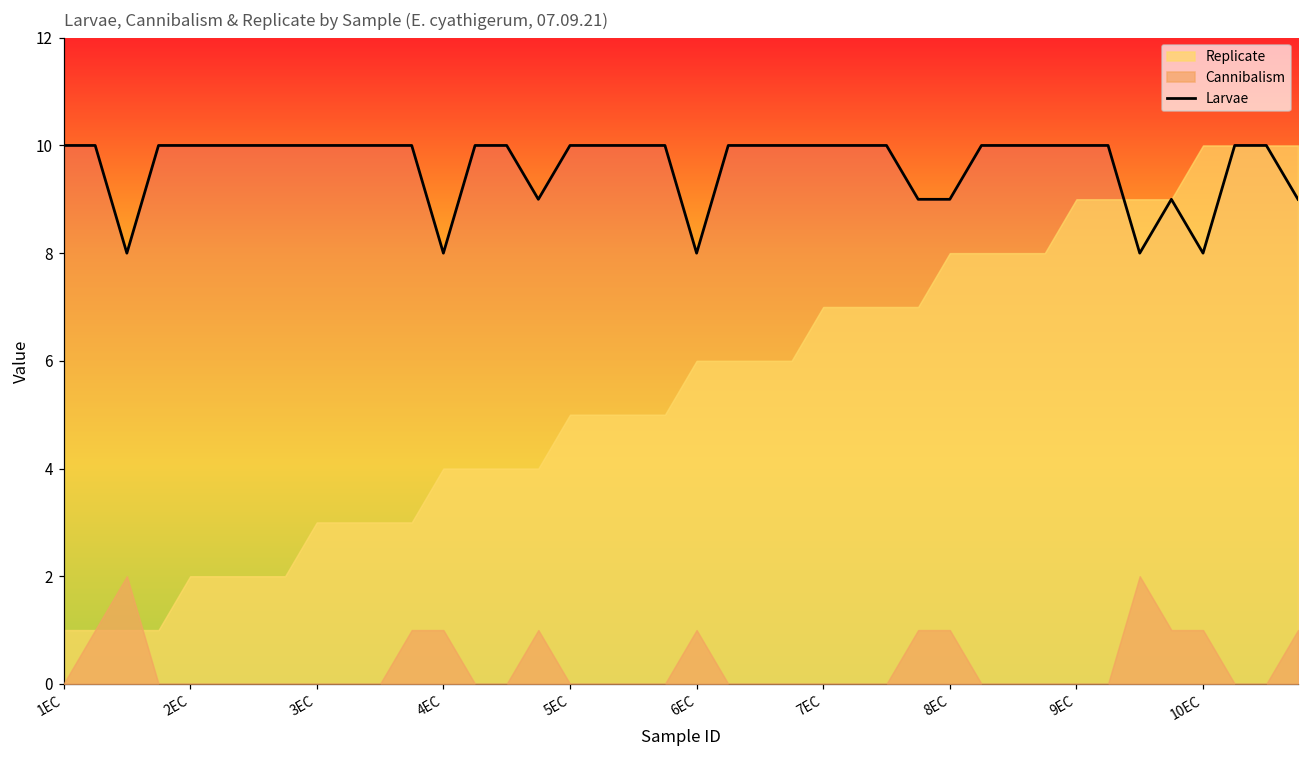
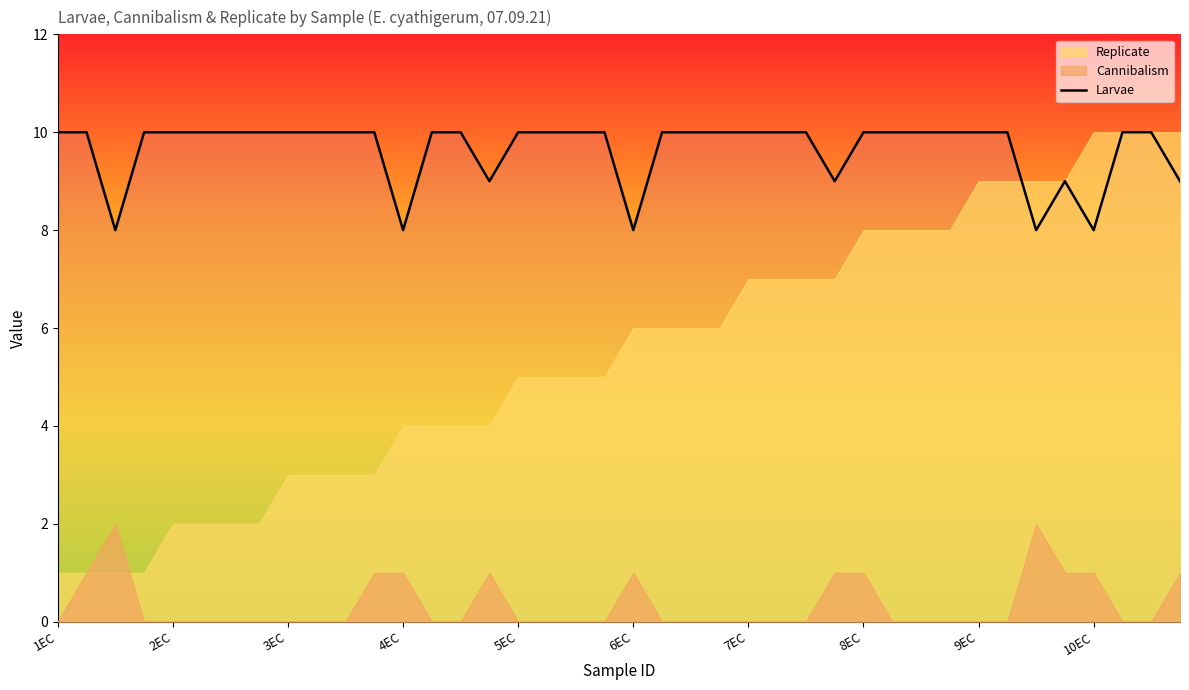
  {
    "Larvae": {
      "1EC": 10,
      "2EC": 10,
      "3EC": 10,
      "4EC": 8,
      "5EC": 10,
      "6EC": 8,
      "7EC": 10,
-     "8EC": 9,
+     "8EC": 10,
      "9EC": 10,
      "10EC": 8
    }
  }
